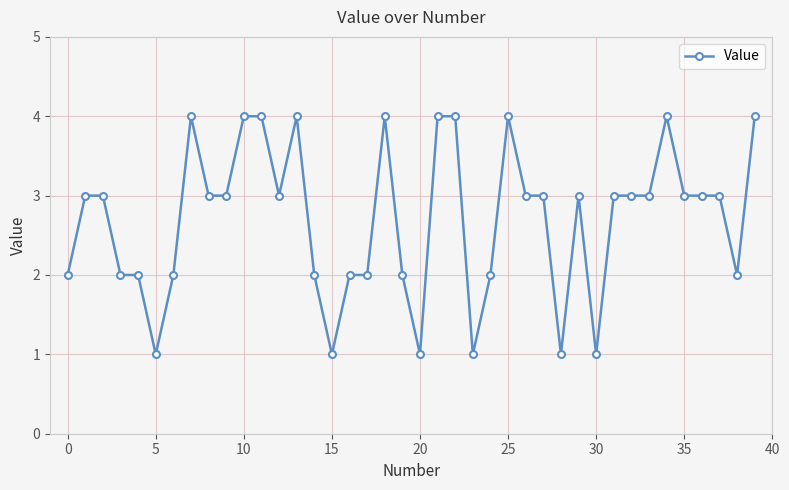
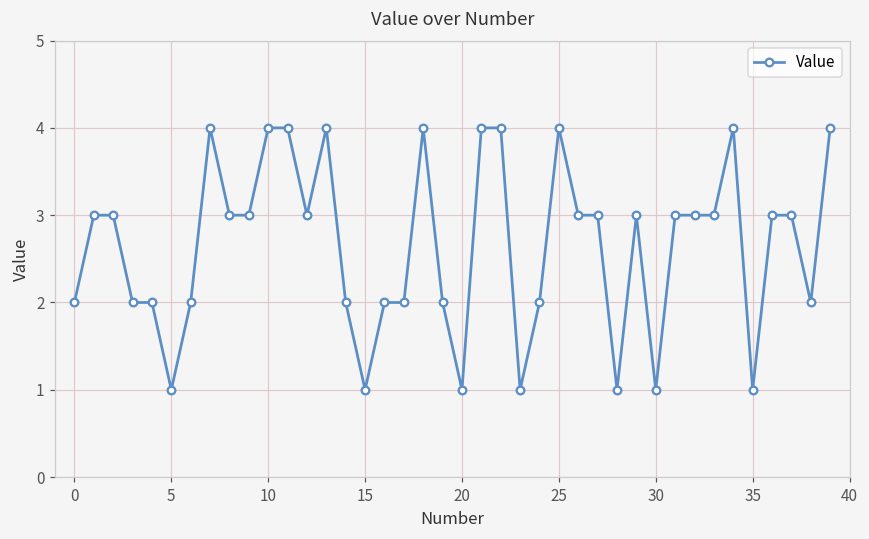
  {
    "0": 2,
    "5": 1,
    "10": 4,
    "15": 1,
    "20": 1,
    "25": 4,
    "30": 1,
-   "35": 3
+   "35": 1
  }
